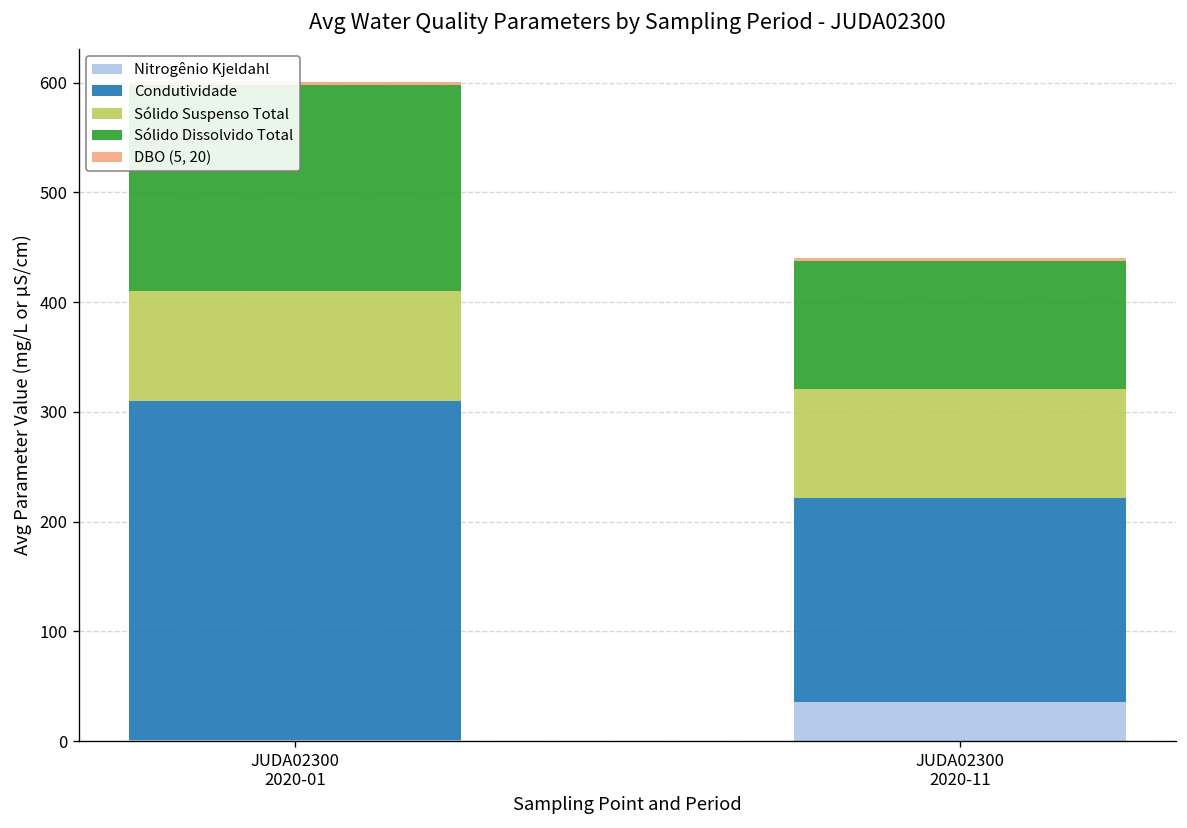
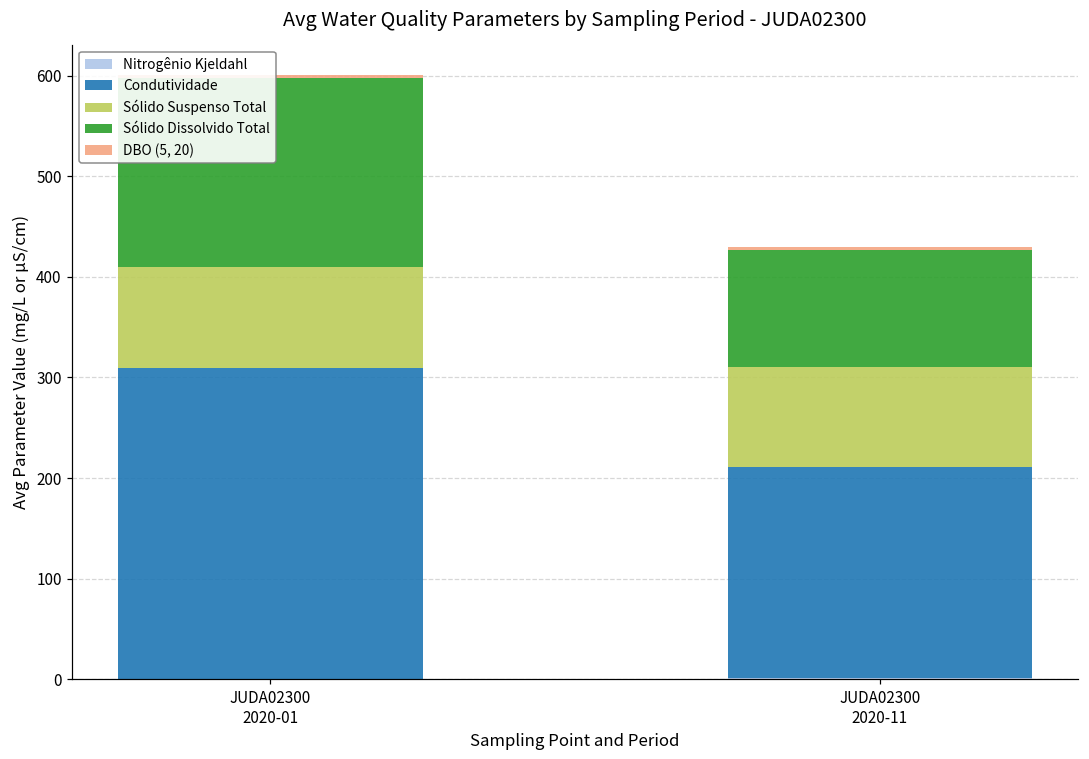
  {
    "Nitrogênio Kjeldahl": {
-     "JUDA02300 2020-11": 40
+     "JUDA02300 2020-11": 0
    },
    "Condutividade": {
      "JUDA02300 2020-01": 310,
-     "JUDA02300 2020-11": 190
+     "JUDA02300 2020-11": 210
    },
    "Sólido Suspenso Total": {
      "JUDA02300 2020-01": 100,
      "JUDA02300 2020-11": 100
    },
    "Sólido Dissolvido Total": {
      "JUDA02300 2020-11": 120
    },
    "DBO (5, 20)": {
      "JUDA02300 2020-11": 0
    }
  }
